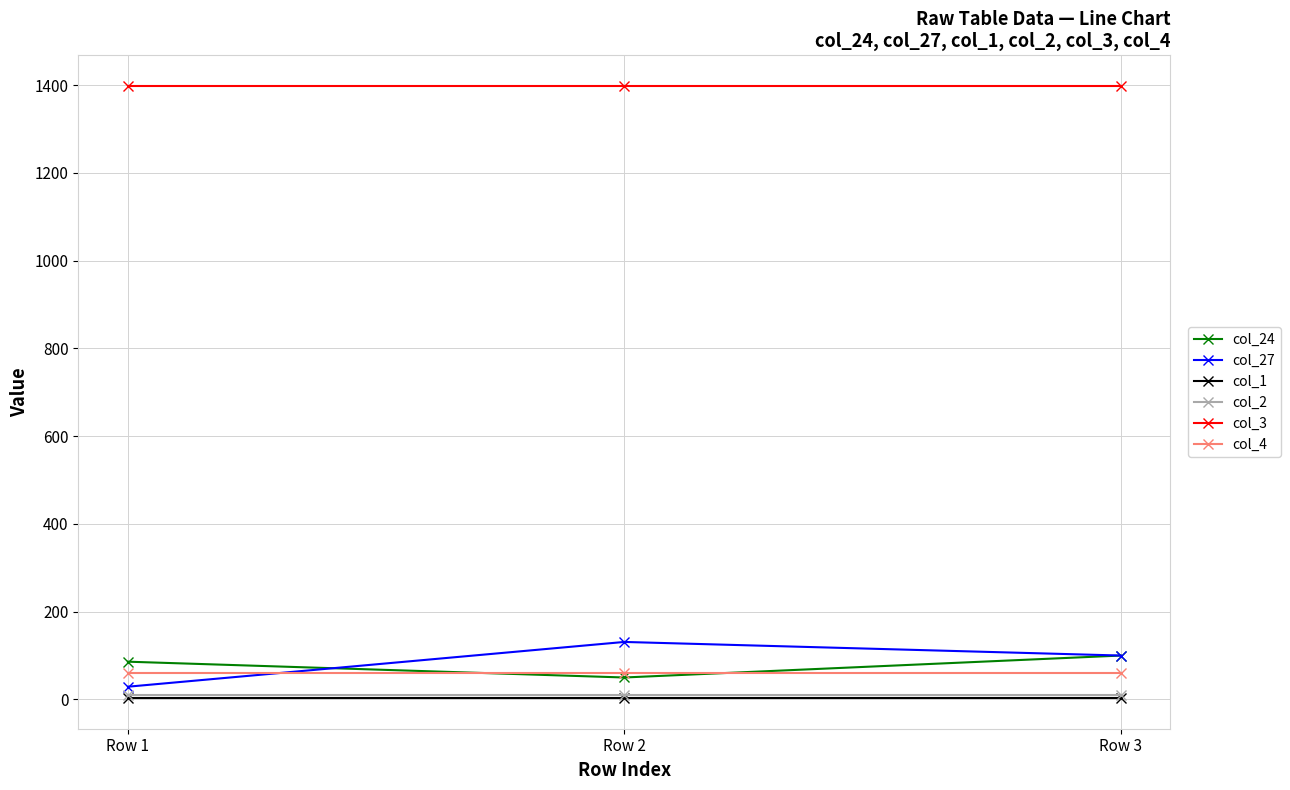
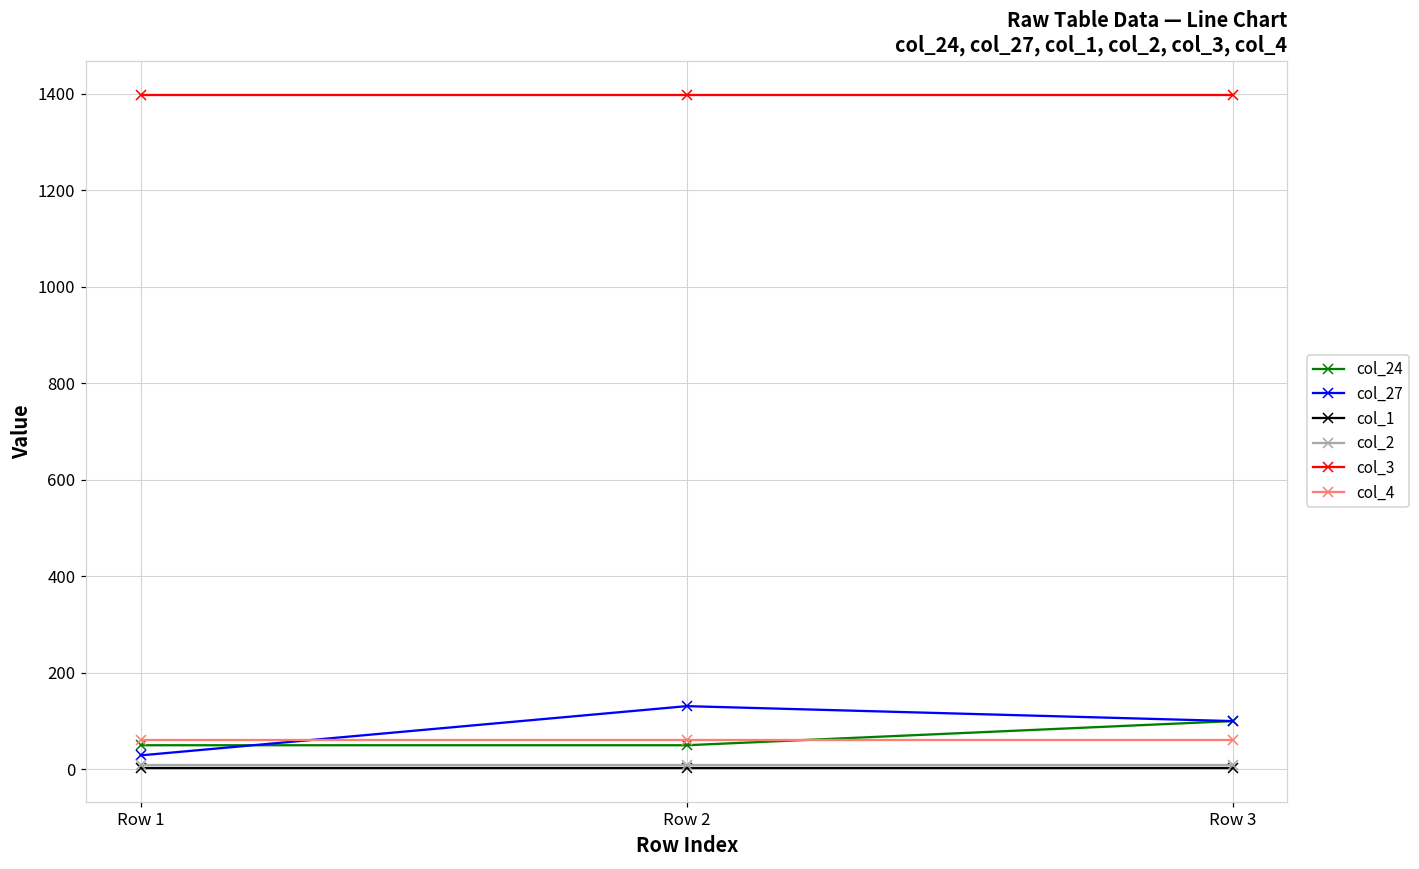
  {
    "col_24": {
-     "Row 1": 90,
+     "Row 1": 50,
      "Row 2": 50
    },
    "col_27": {
      "Row 1": 30,
      "Row 2": 130
    },
    "col_1": {
      "Row 1": 0,
      "Row 2": 0,
      "Row 3": 0
    },
    "col_2": {
      "Row 1": 10,
      "Row 2": 10,
      "Row 3": 10
    },
    "col_3": {
      "Row 1": 1400,
      "Row 2": 1400,
      "Row 3": 1400
    },
    "col_4": {
      "Row 1": 60,
      "Row 2": 60,
      "Row 3": 60
    }
  }
